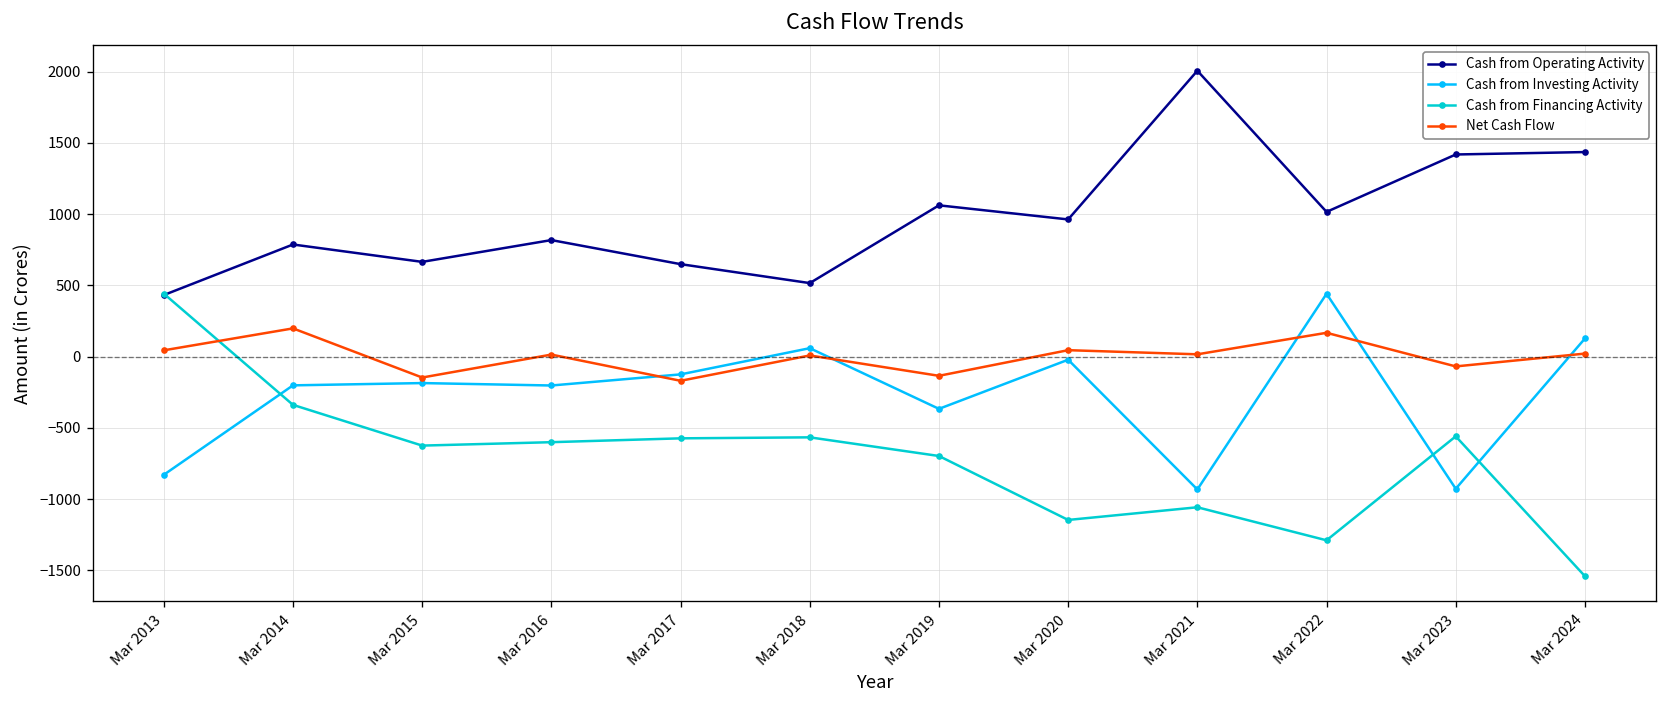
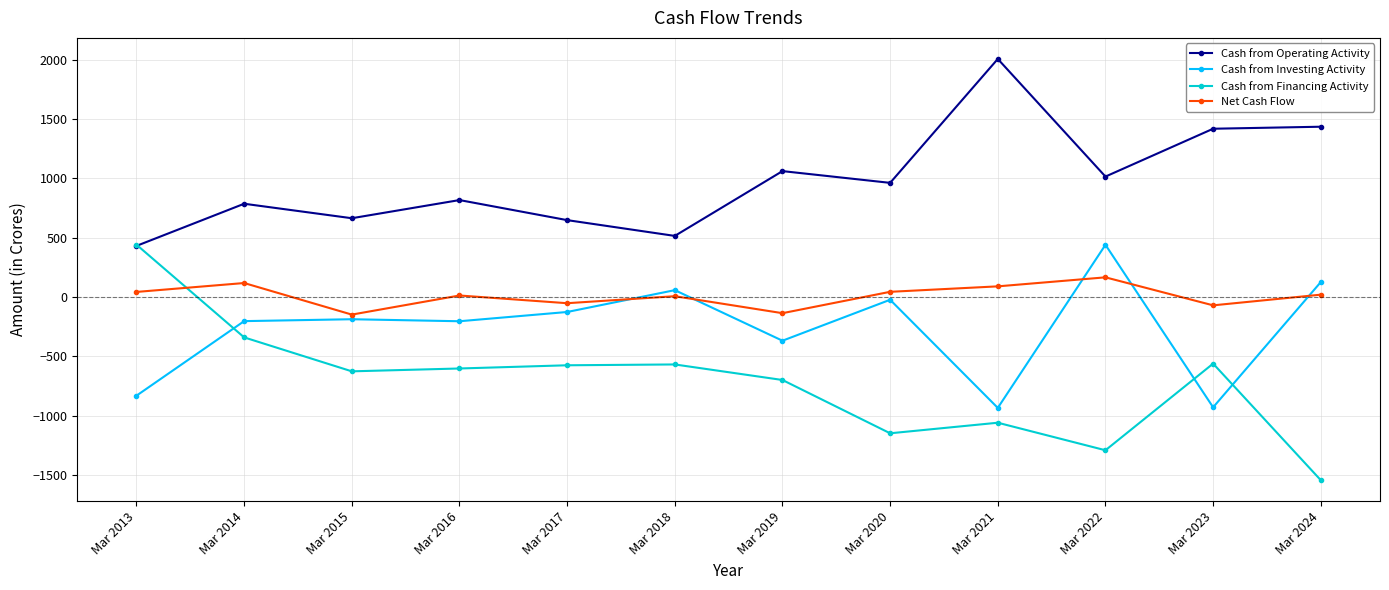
  {
    "Cash from Operating Activity": {
      "Mar 2014": 790,
      "Mar 2015": 670,
      "Mar 2016": 820,
      "Mar 2017": 650,
      "Mar 2018": 520,
      "Mar 2019": 1060,
      "Mar 2020": 960,
      "Mar 2021": 2010,
      "Mar 2022": 1020,
      "Mar 2023": 1420,
      "Mar 2024": 1440
    },
    "Net Cash Flow": {
      "Mar 2013": 40,
-     "Mar 2014": 200,
+     "Mar 2014": 120,
      "Mar 2015": -150,
      "Mar 2016": 10,
-     "Mar 2017": -170,
+     "Mar 2017": -50,
      "Mar 2018": 10,
      "Mar 2019": -140,
      "Mar 2020": 50,
-     "Mar 2021": 20,
+     "Mar 2021": 90,
      "Mar 2022": 170,
      "Mar 2023": -70,
      "Mar 2024": 20
    }
  }
